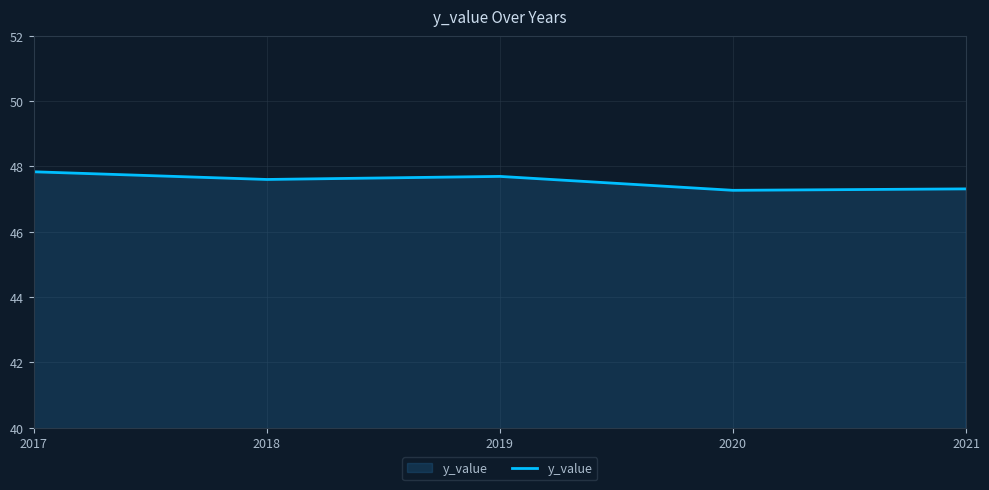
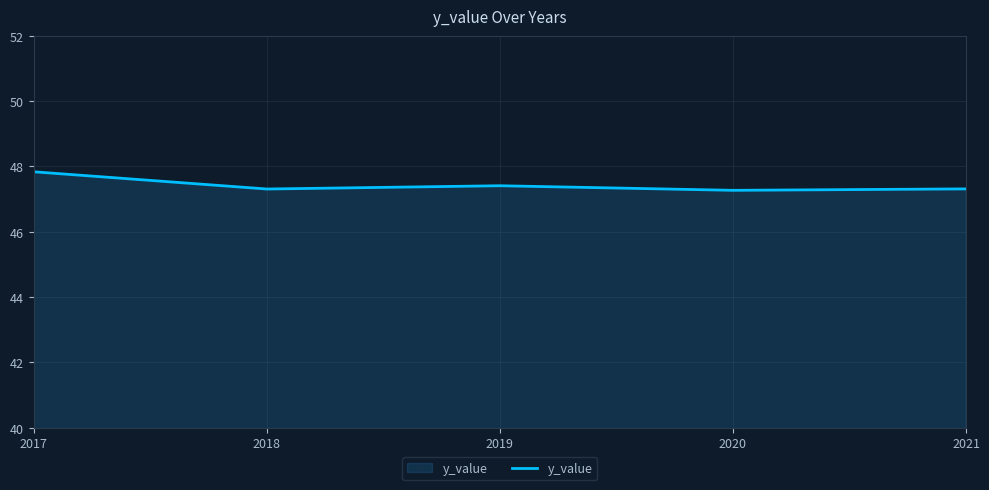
  {
    "2017": 47.8,
-   "2018": 47.6,
-   "2019": 47.7,
+   "2018": 47.3,
+   "2019": 47.4,
    "2020": 47.3,
    "2021": 47.3
  }
